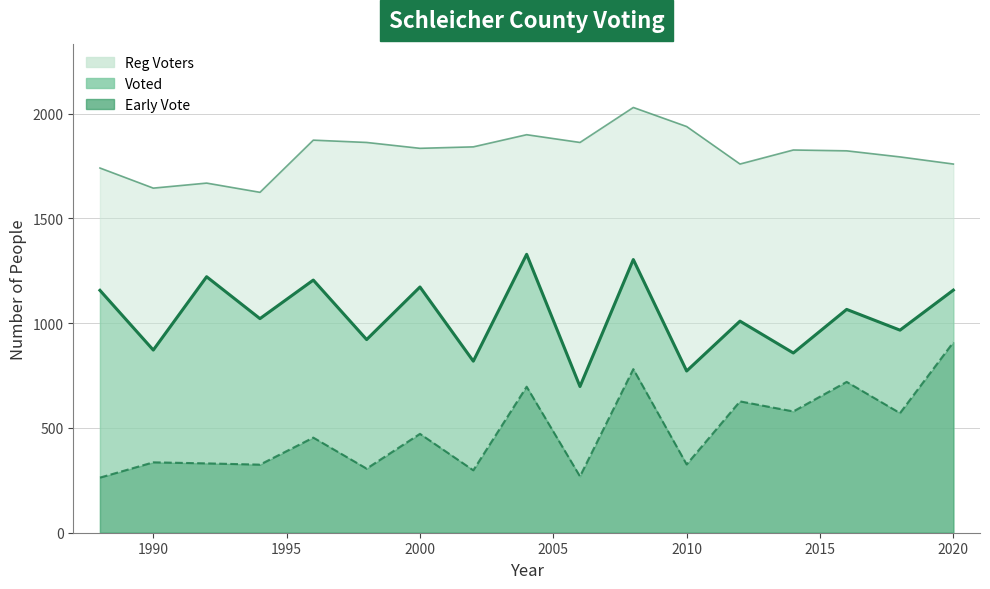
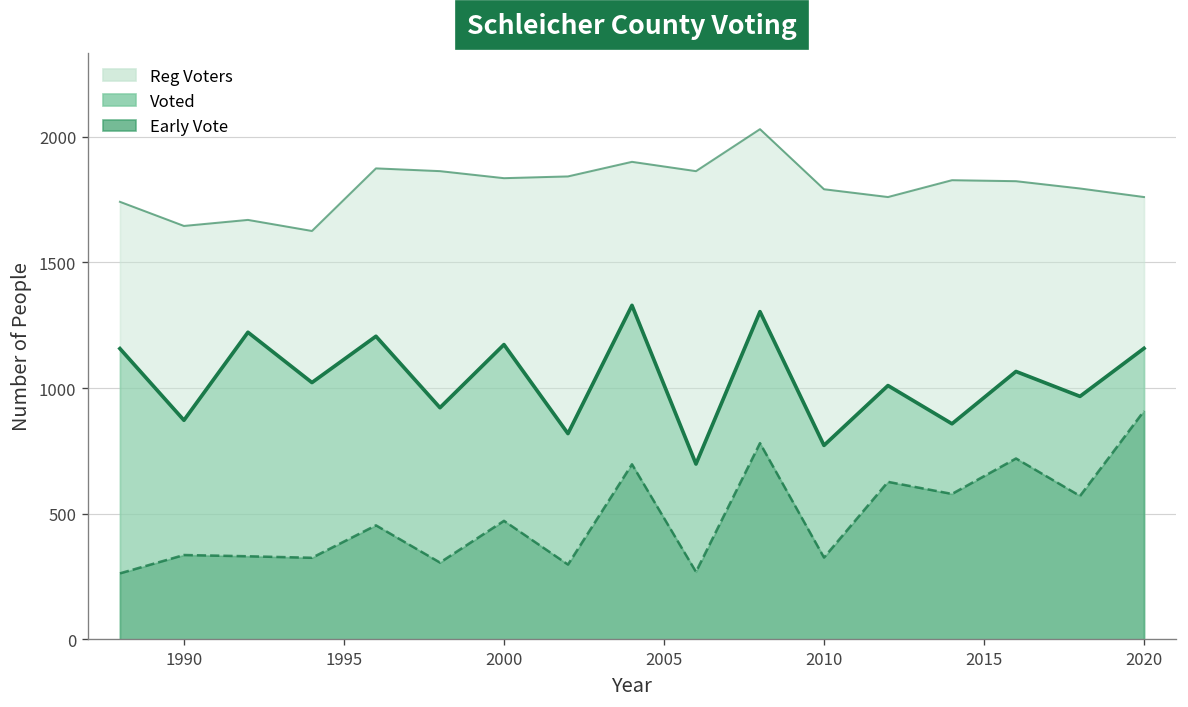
  {
    "Reg Voters": {
      "1990": 1650,
      "2000": 1840,
-     "2010": 1940,
+     "2010": 1790,
      "2020": 1760
    }
  }
